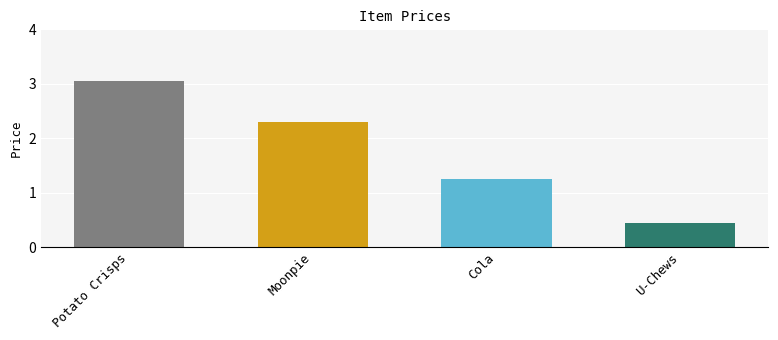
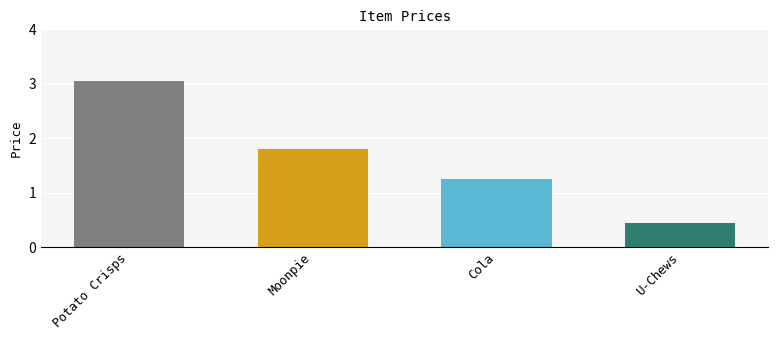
  {
    "Potato Crisps": 3.1,
-   "Moonpie": 2.3,
+   "Moonpie": 1.8,
    "Cola": 1.3,
    "U-Chews": 0.4
  }
